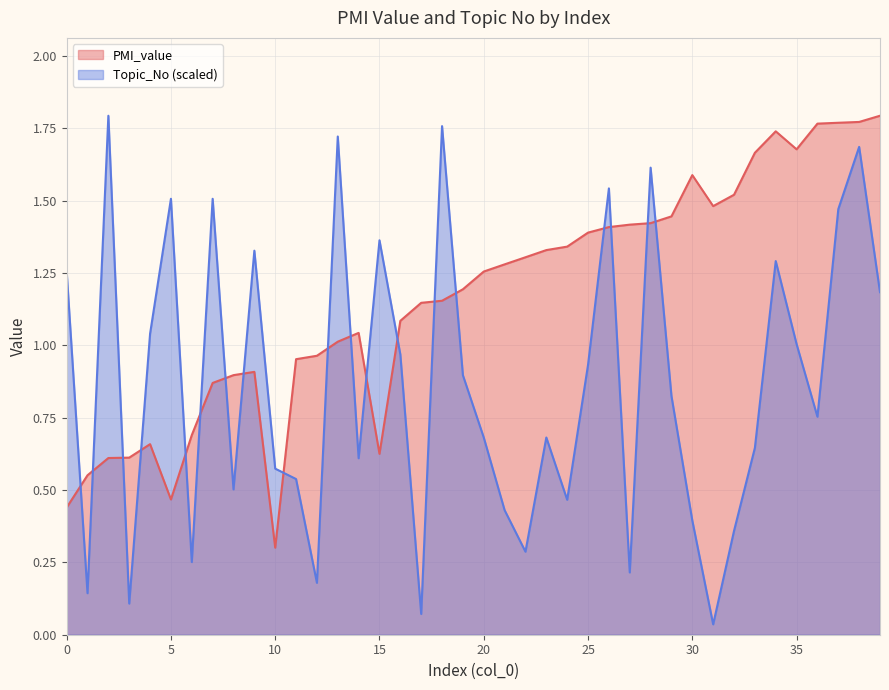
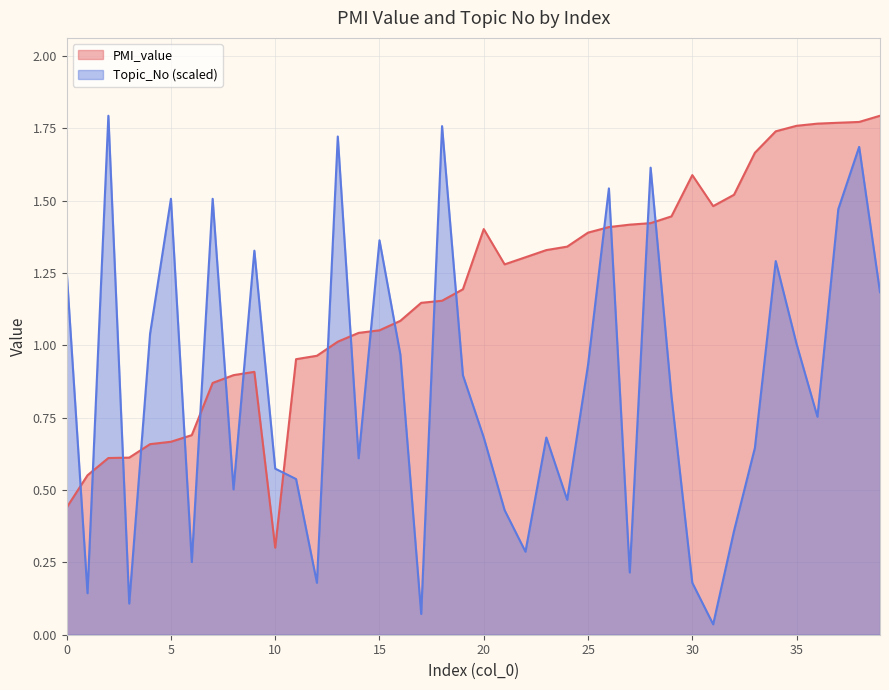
  {
    "PMI_value": {
      "0": 0.44,
-     "5": 0.47,
+     "5": 0.67,
      "10": 0.30,
-     "15": 0.63,
-     "20": 1.26,
+     "15": 1.05,
+     "20": 1.40,
      "25": 1.39,
      "30": 1.59,
-     "35": 1.68
+     "35": 1.76
    },
    "Topic_No (scaled)": {
      "0": 1.26,
      "5": 1.51,
      "10": 0.57,
      "15": 1.36,
      "20": 0.68,
      "25": 0.93,
-     "30": 0.39,
+     "30": 0.18,
      "35": 1.00
    }
  }
